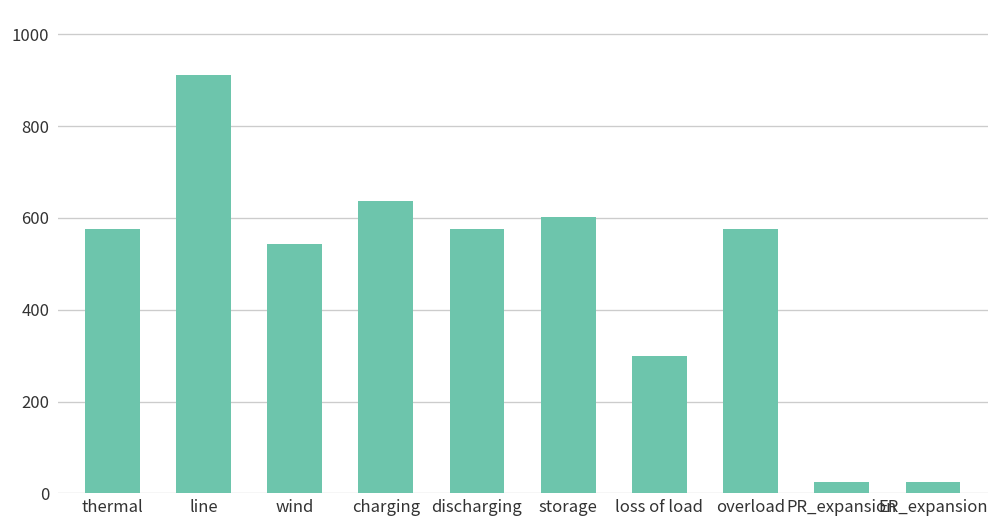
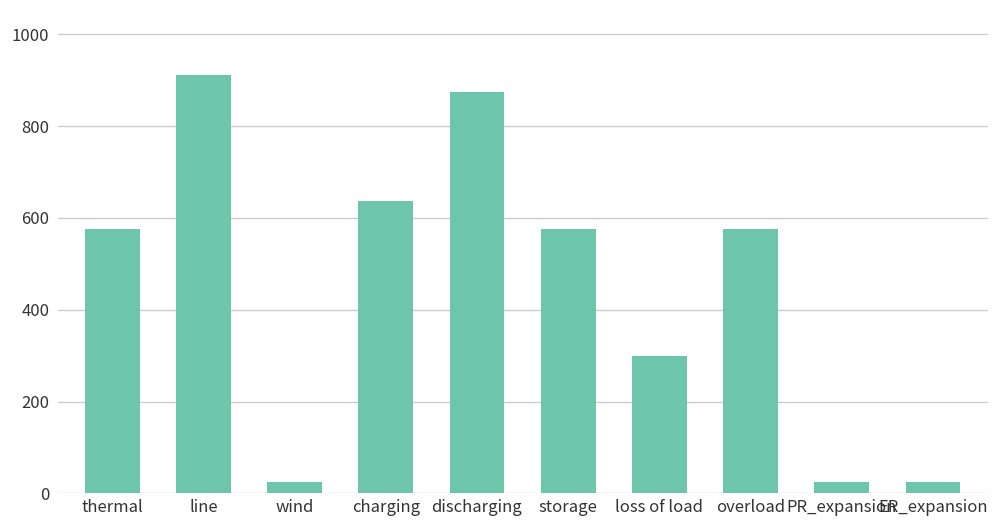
  {
    "thermal": 580,
    "line": 910,
-   "wind": 540,
+   "wind": 20,
    "charging": 640,
-   "discharging": 580,
-   "storage": 600,
+   "discharging": 880,
+   "storage": 580,
    "loss of load": 300,
    "overload": 580
  }
